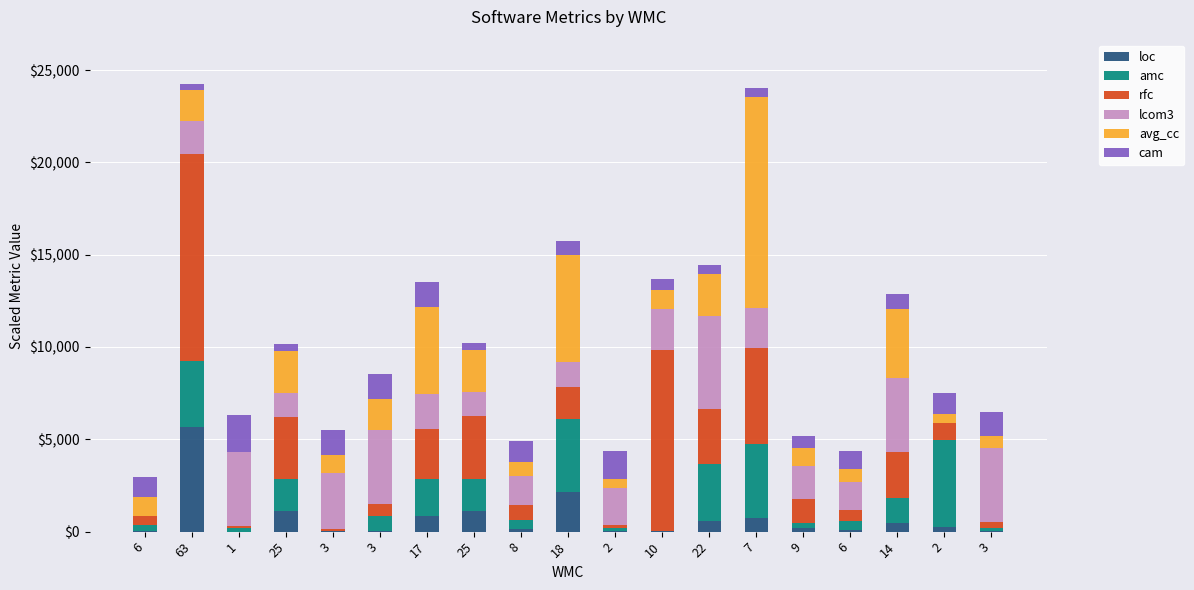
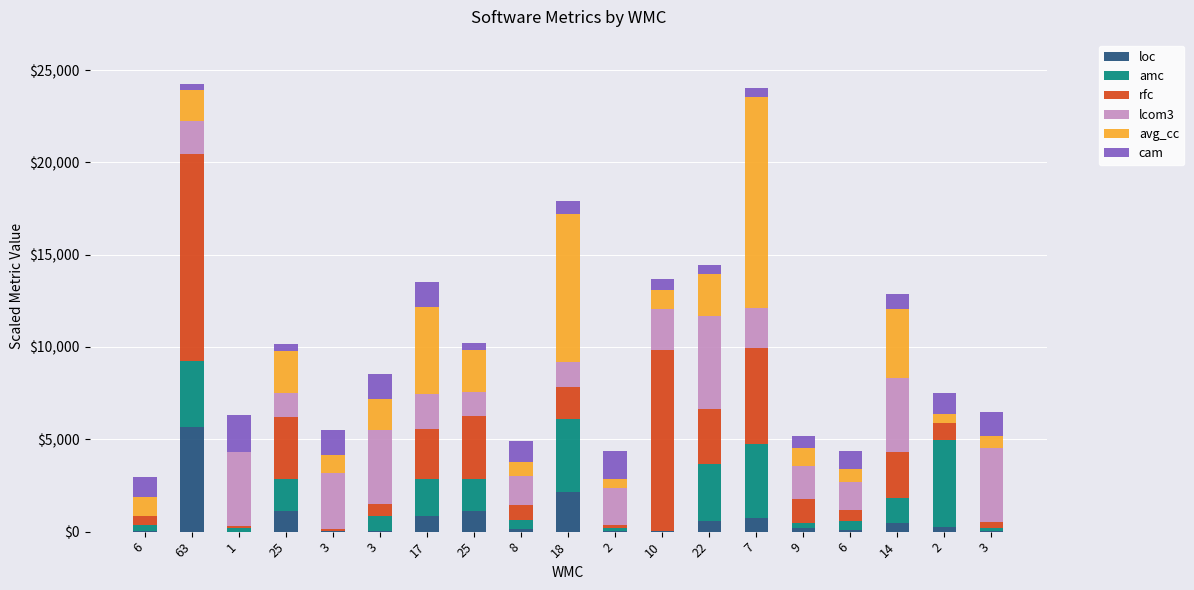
  {
    "loc": {
      "63": "$5,700",
      "17": "$900",
      "18": "$2,100",
      "22": "$600",
      "7": "$700",
      "9": "$200",
      "14": "$500"
    },
    "amc": {
      "63": "$3,500",
      "1": "$200",
      "17": "$2,000",
      "8": "$500",
      "18": "$4,000",
      "10": "$0",
      "22": "$3,100",
      "7": "$4,000",
      "9": "$300",
      "14": "$1,300"
    },
    "rfc": {
      "63": "$11,300",
      "17": "$2,700",
      "8": "$800",
      "18": "$1,700",
      "10": "$9,800",
      "22": "$3,000",
      "7": "$5,200",
      "9": "$1,300",
      "14": "$2,500"
    },
    "lcom3": {
      "63": "$1,700",
      "1": "$4,000",
      "17": "$1,900",
      "8": "$1,600",
      "18": "$1,400",
      "10": "$2,200",
      "22": "$5,000",
      "7": "$2,200",
      "9": "$1,700",
      "14": "$4,000"
    },
    "avg_cc": {
      "63": "$1,700",
      "1": "$0",
      "17": "$4,700",
      "8": "$800",
-     "18": "$5,800",
+     "18": "$8,000",
      "10": "$1,000",
      "22": "$2,300",
      "7": "$11,400",
      "9": "$1,000",
      "14": "$3,700"
    },
    "cam": {
      "63": "$300",
      "1": "$2,000",
      "17": "$1,400",
      "8": "$1,100",
      "18": "$700",
      "10": "$600",
      "22": "$500",
      "7": "$500",
      "9": "$700",
      "14": "$800"
    }
  }
